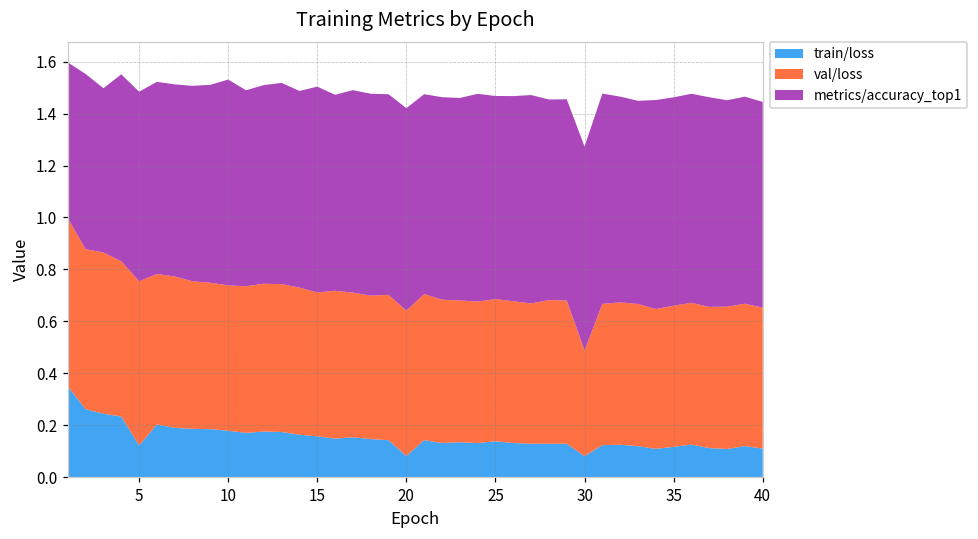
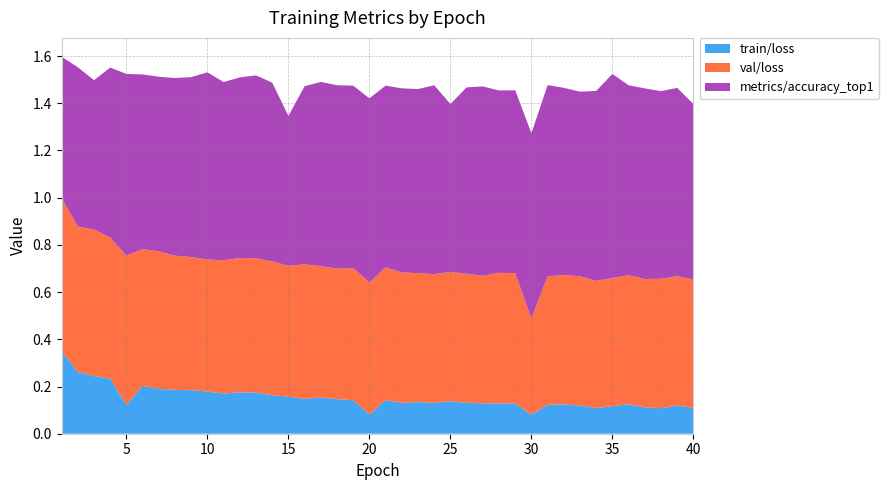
  {
    "train/loss": {
      "5": 0.12,
      "10": 0.18,
      "15": 0.16,
      "20": 0.08,
      "25": 0.14,
      "30": 0.08,
      "35": 0.12,
      "40": 0.11
    },
    "val/loss": {
      "5": 0.63,
      "10": 0.56,
      "15": 0.55,
      "20": 0.56,
      "25": 0.55,
      "30": 0.41,
      "35": 0.54,
      "40": 0.54
    },
    "metrics/accuracy_top1": {
-     "5": 0.73,
+     "5": 0.77,
      "10": 0.79,
-     "15": 0.79,
+     "15": 0.64,
      "20": 0.78,
-     "25": 0.78,
+     "25": 0.71,
      "30": 0.79,
-     "35": 0.80,
-     "40": 0.79
+     "35": 0.86,
+     "40": 0.74
    }
  }
